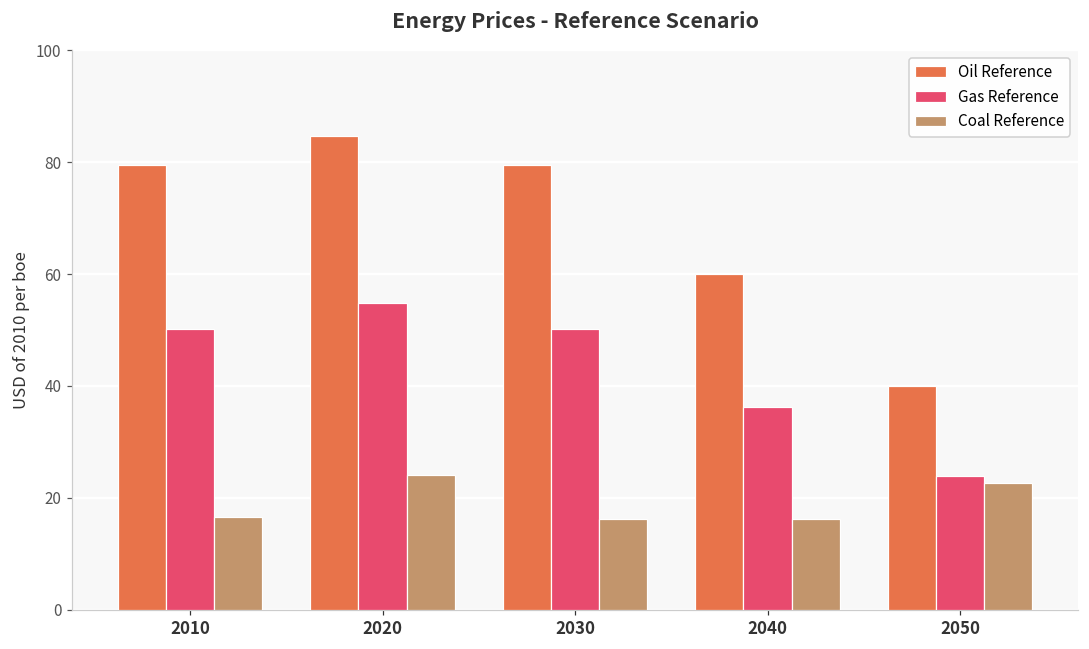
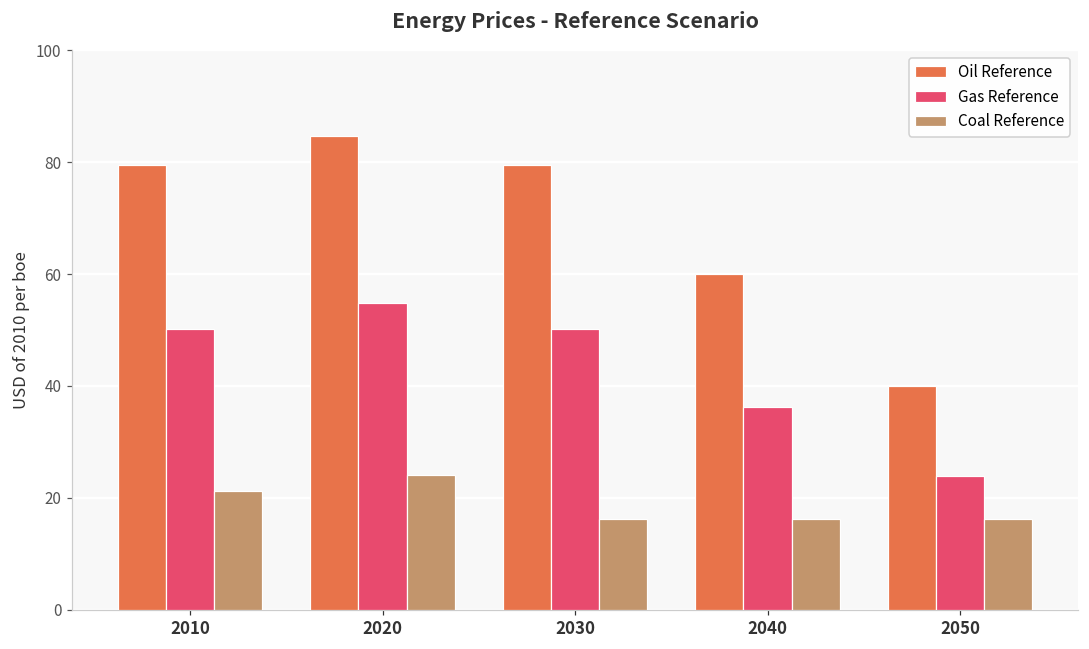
  {
    "Coal Reference": {
-     "2010": 17,
+     "2010": 21,
      "2020": 24,
      "2030": 16,
      "2040": 16,
-     "2050": 23
+     "2050": 16
    }
  }
